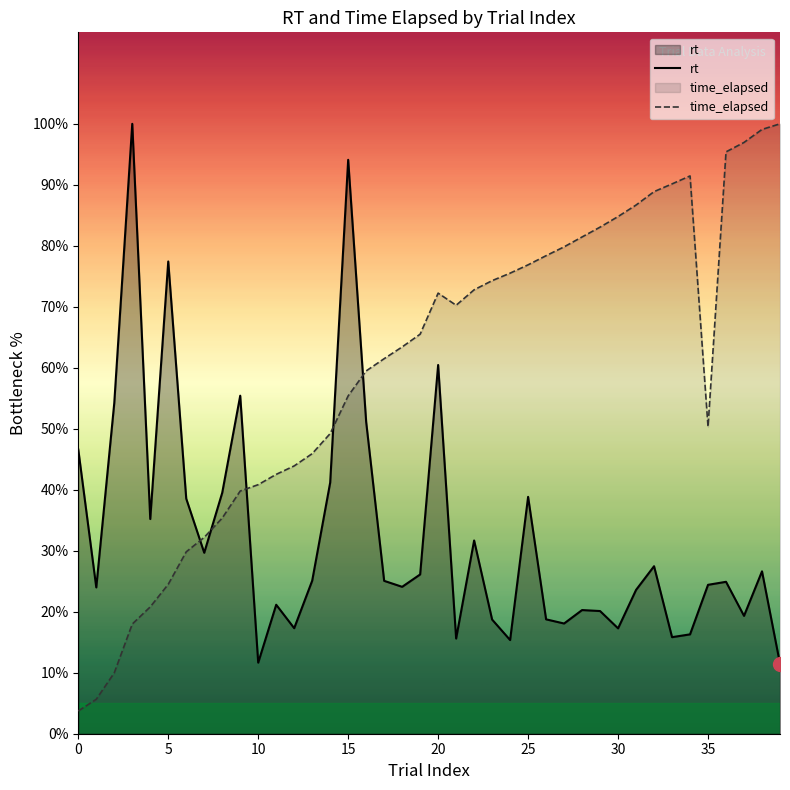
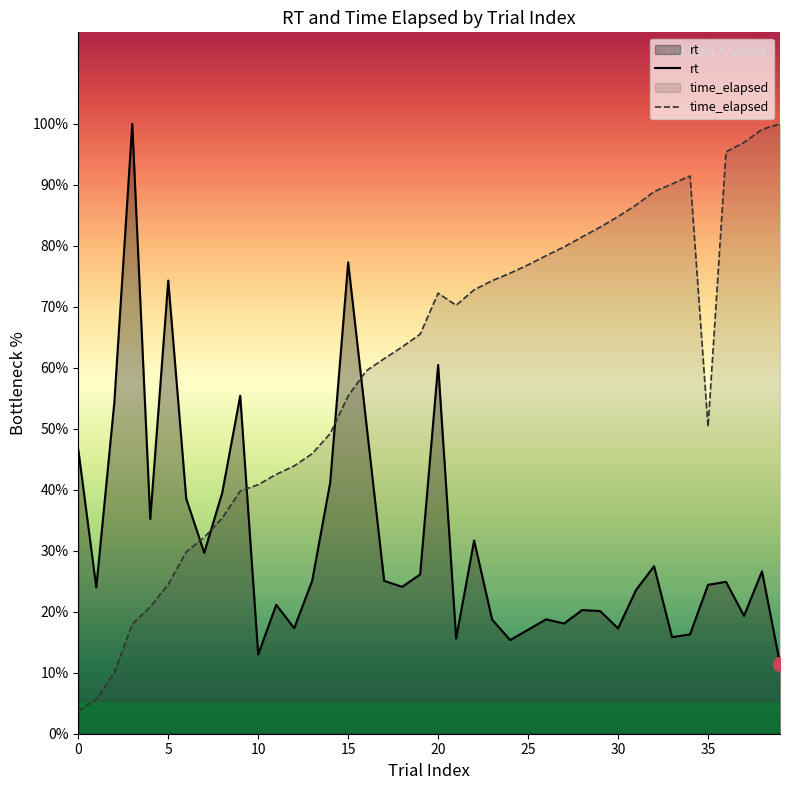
  {
    "rt": {
      "0": "47%",
-     "5": "77%",
-     "10": "12%",
-     "15": "94%",
+     "5": "74%",
+     "10": "13%",
+     "15": "77%",
      "20": "60%",
-     "25": "39%",
+     "25": "17%",
      "30": "17%",
      "35": "24%"
    },
    "time_elapsed": {
      "5": "24%",
      "10": "41%",
      "15": "55%",
      "20": "72%",
      "25": "77%",
      "30": "85%",
      "35": "50%"
    }
  }
